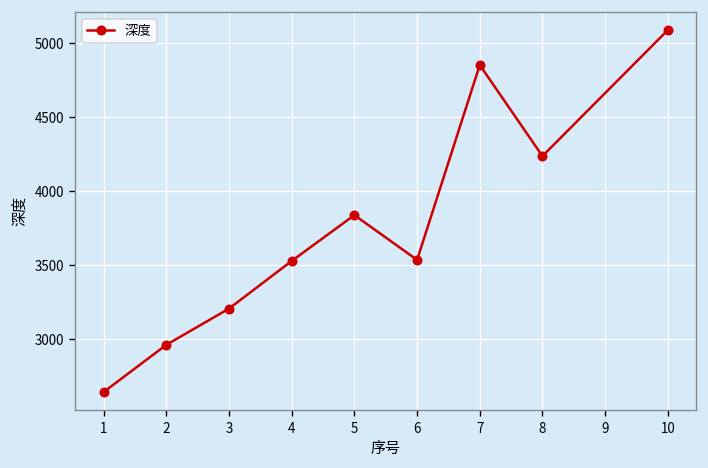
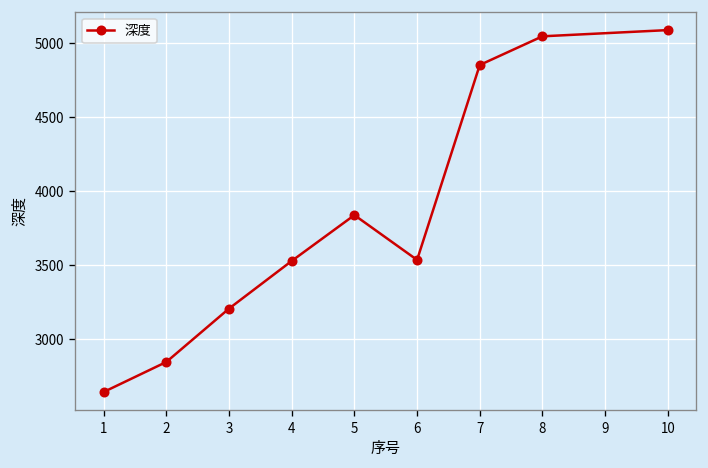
  {
    "1": 2640,
-   "2": 2960,
+   "2": 2850,
    "3": 3210,
    "4": 3530,
    "5": 3840,
    "6": 3540,
    "7": 4850,
-   "8": 4240,
+   "8": 5050,
    "10": 5090
  }
